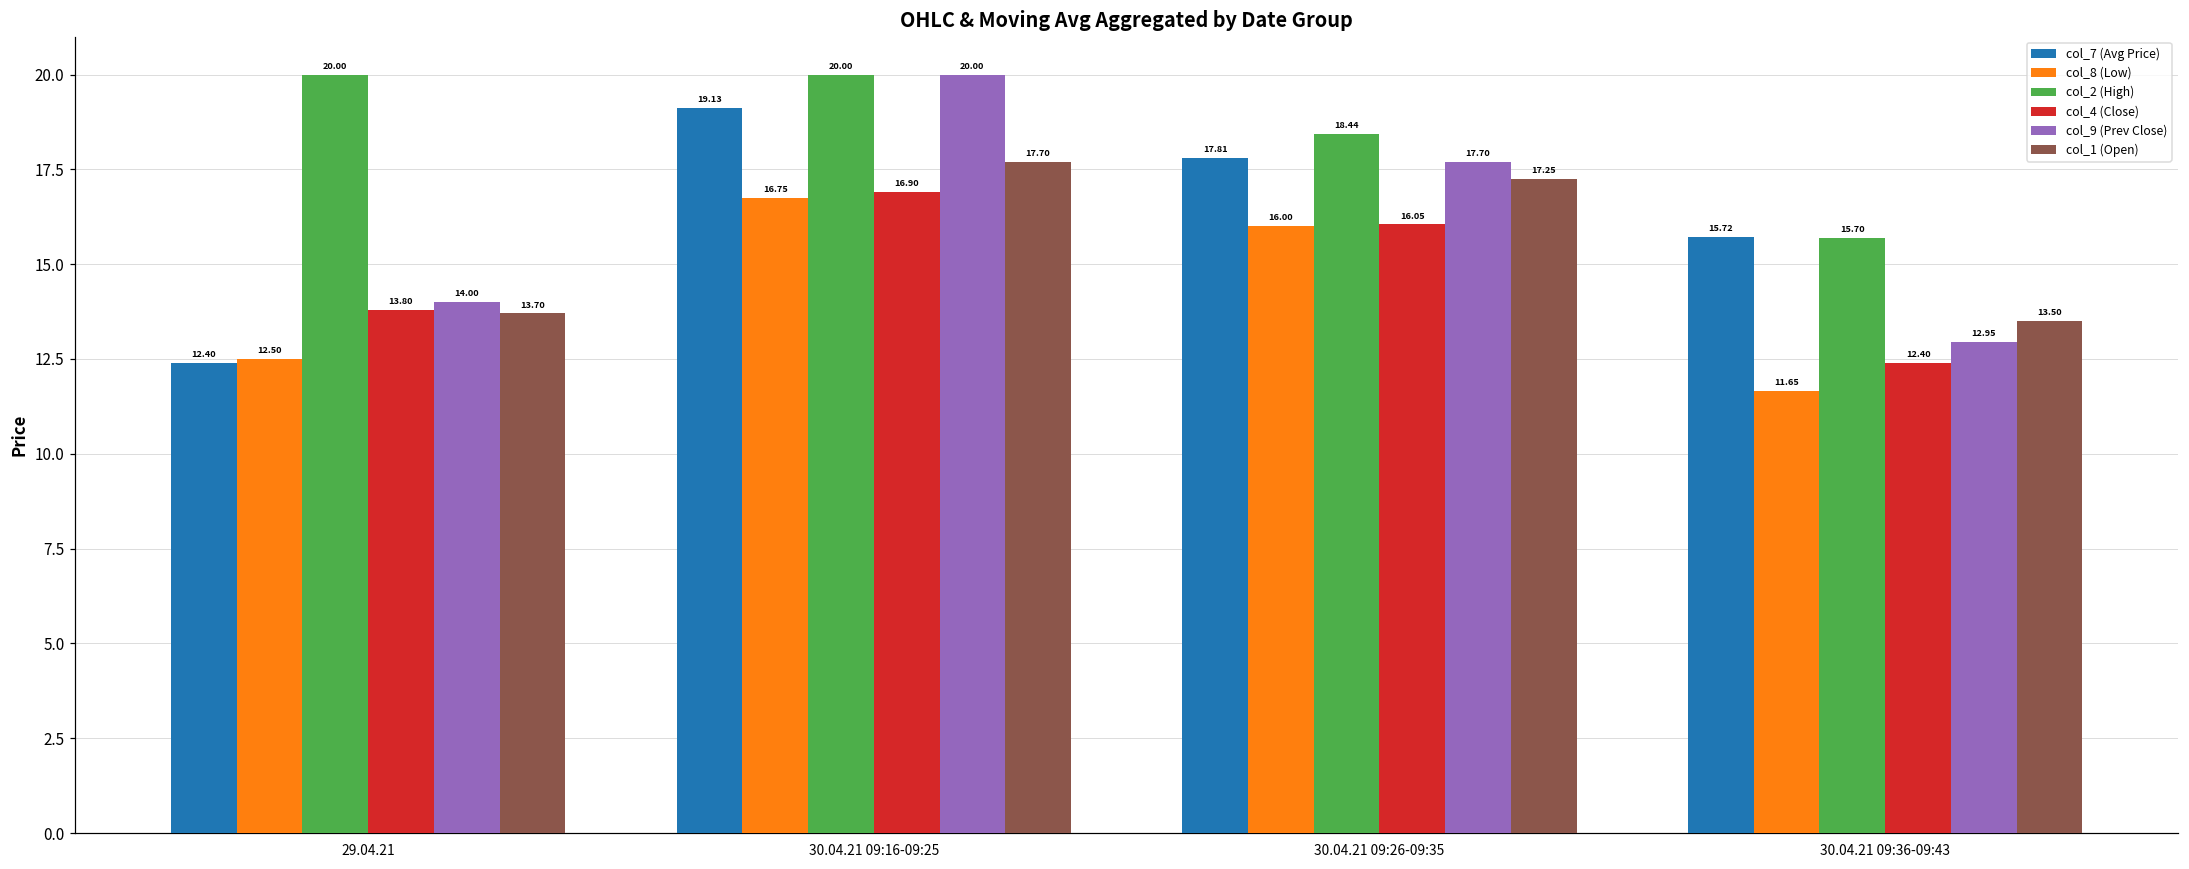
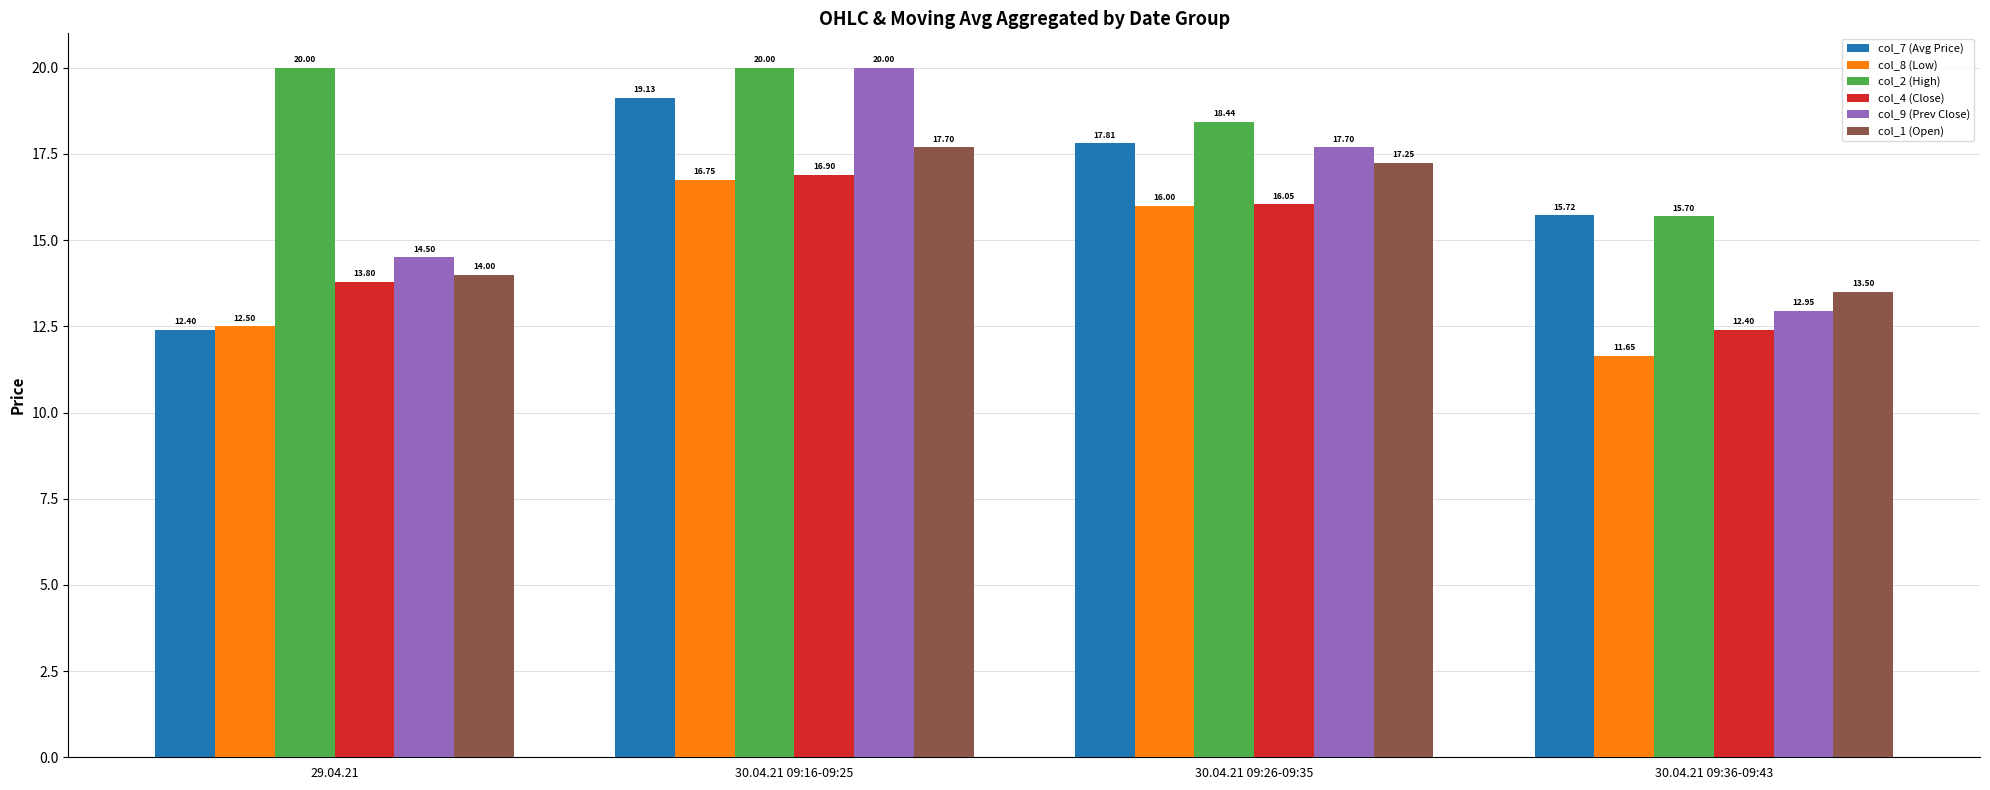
  {
    "col_7 (Avg Price)": {
      "29.04.21": 12.40,
      "30.04.21 09:16-09:25": 19.13,
      "30.04.21 09:26-09:35": 17.81,
      "30.04.21 09:36-09:43": 15.72
    },
    "col_8 (Low)": {
      "29.04.21": 12.50,
      "30.04.21 09:16-09:25": 16.75,
      "30.04.21 09:26-09:35": 16.00,
      "30.04.21 09:36-09:43": 11.65
    },
    "col_2 (High)": {
      "29.04.21": 20.00,
      "30.04.21 09:16-09:25": 20.00,
      "30.04.21 09:26-09:35": 18.44,
      "30.04.21 09:36-09:43": 15.70
    },
    "col_4 (Close)": {
      "29.04.21": 13.80,
      "30.04.21 09:16-09:25": 16.90,
      "30.04.21 09:26-09:35": 16.05,
      "30.04.21 09:36-09:43": 12.40
    },
    "col_9 (Prev Close)": {
-     "29.04.21": 14.00,
+     "29.04.21": 14.50,
      "30.04.21 09:16-09:25": 20.00,
      "30.04.21 09:26-09:35": 17.70,
      "30.04.21 09:36-09:43": 12.95
    },
    "col_1 (Open)": {
-     "29.04.21": 13.70,
+     "29.04.21": 14.00,
      "30.04.21 09:16-09:25": 17.70,
      "30.04.21 09:26-09:35": 17.25,
      "30.04.21 09:36-09:43": 13.50
    }
  }
